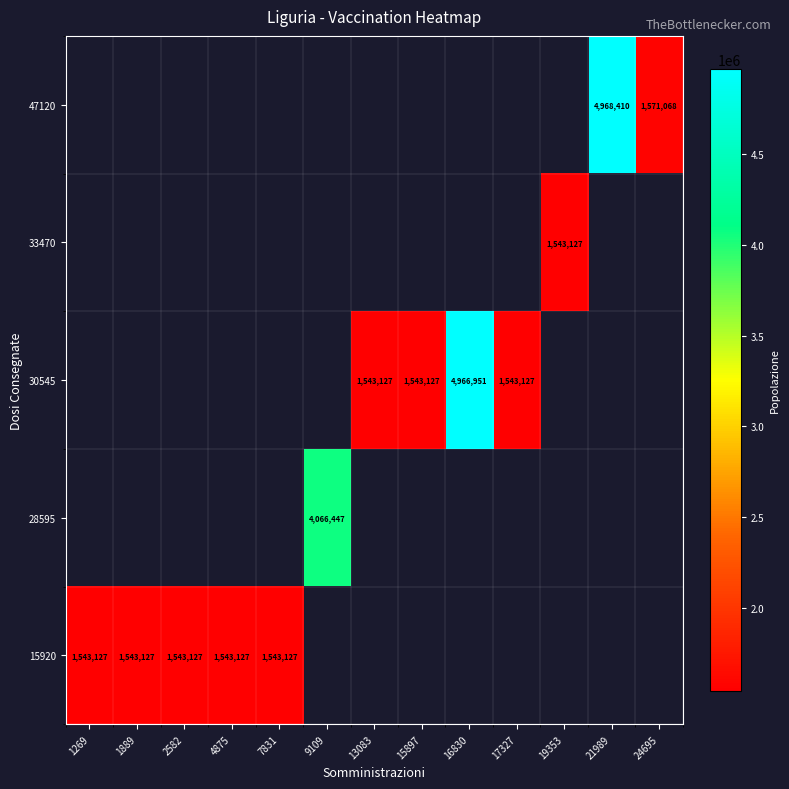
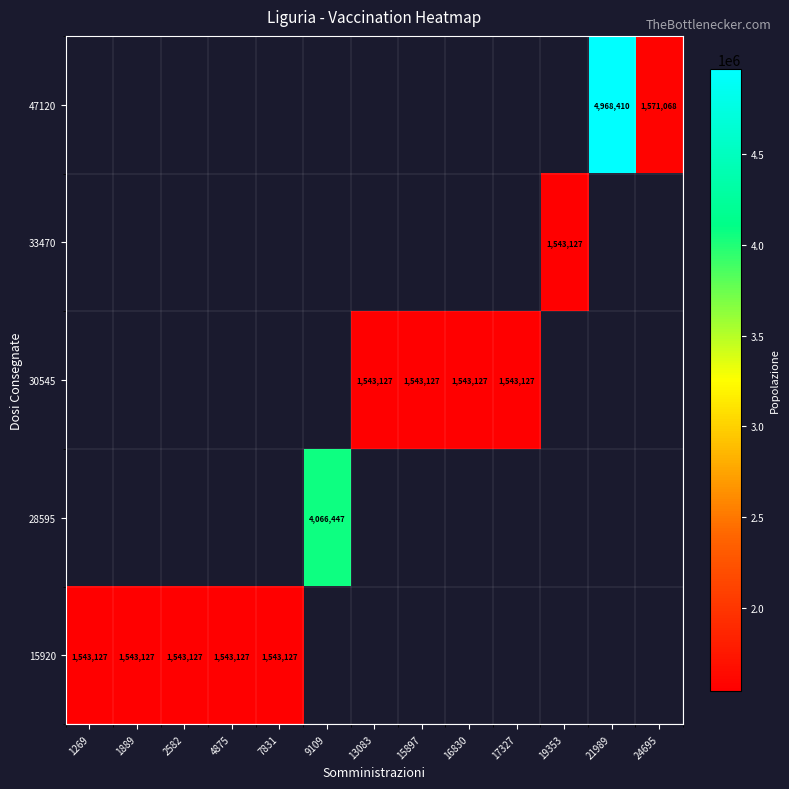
  {
    "47120": {
      "21989": "4,968,410",
      "24695": "1,571,068"
    },
    "33470": {
      "19353": "1,543,127"
    },
    "30545": {
      "13083": "1,543,127",
      "15897": "1,543,127",
-     "16830": "4,966,951",
+     "16830": "1,543,127",
      "17327": "1,543,127"
    },
    "28595": {
      "9109": "4,066,447"
    },
    "15920": {
      "1269": "1,543,127",
      "1889": "1,543,127",
      "2582": "1,543,127",
      "4875": "1,543,127",
      "7831": "1,543,127"
    }
  }
